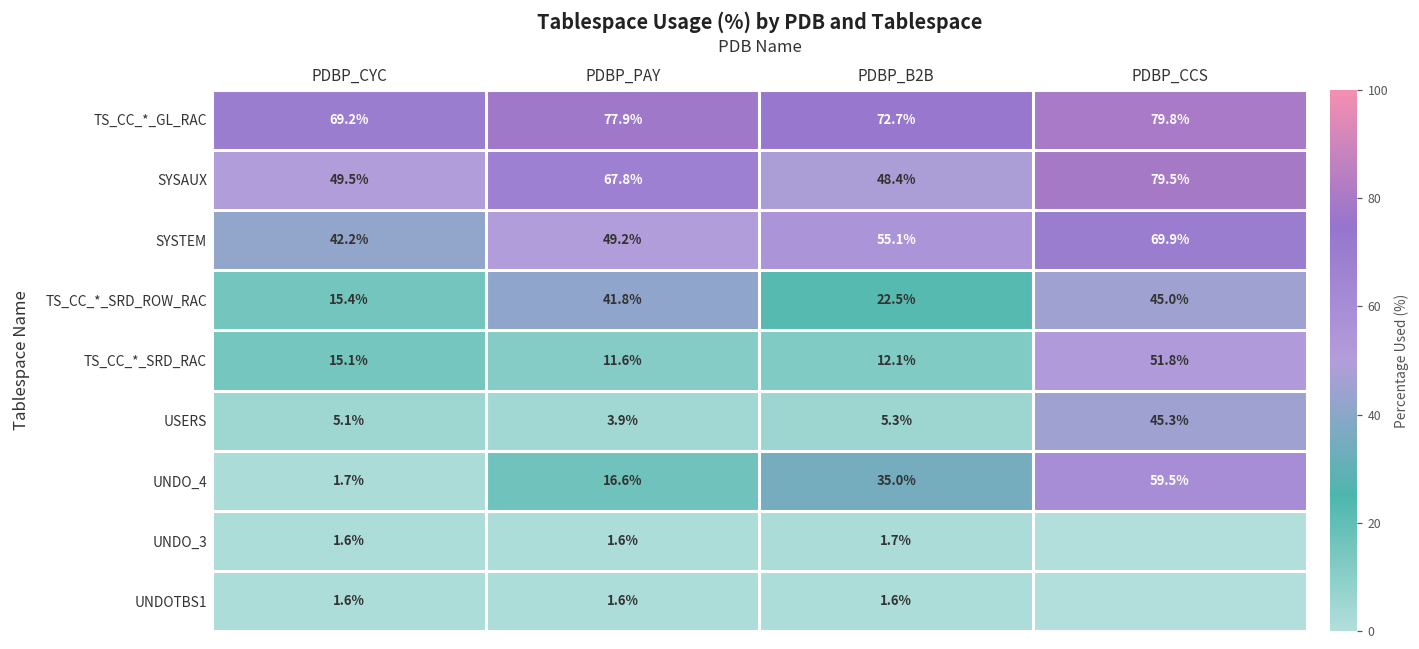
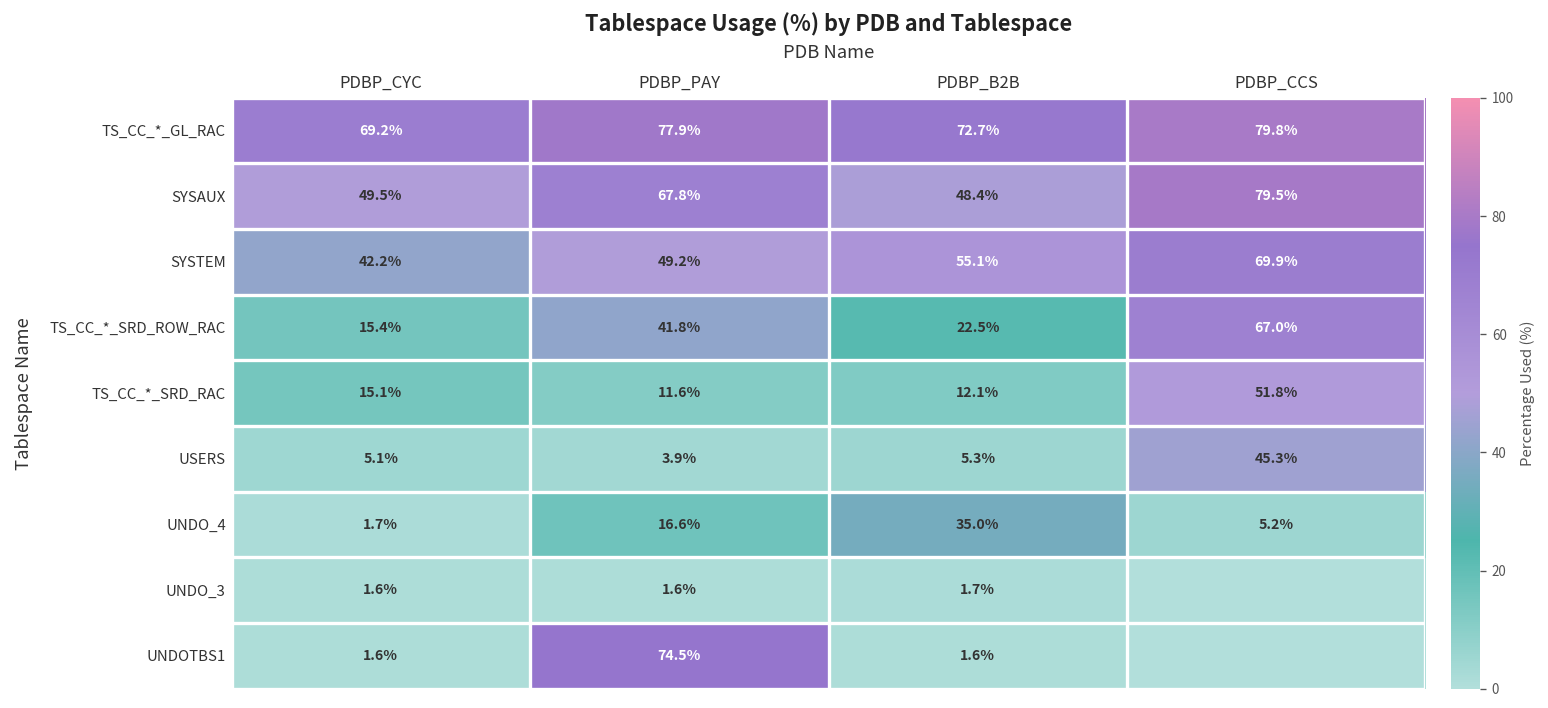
  {
    "TS_CC_*_GL_RAC": {
      "PDBP_CYC": "69.2%",
      "PDBP_PAY": "77.9%",
      "PDBP_B2B": "72.7%",
      "PDBP_CCS": "79.8%"
    },
    "SYSAUX": {
      "PDBP_CYC": "49.5%",
      "PDBP_PAY": "67.8%",
      "PDBP_B2B": "48.4%",
      "PDBP_CCS": "79.5%"
    },
    "SYSTEM": {
      "PDBP_CYC": "42.2%",
      "PDBP_PAY": "49.2%",
      "PDBP_B2B": "55.1%",
      "PDBP_CCS": "69.9%"
    },
    "TS_CC_*_SRD_ROW_RAC": {
      "PDBP_CYC": "15.4%",
      "PDBP_PAY": "41.8%",
      "PDBP_B2B": "22.5%",
-     "PDBP_CCS": "45.0%"
+     "PDBP_CCS": "67.0%"
    },
    "TS_CC_*_SRD_RAC": {
      "PDBP_CYC": "15.1%",
      "PDBP_PAY": "11.6%",
      "PDBP_B2B": "12.1%",
      "PDBP_CCS": "51.8%"
    },
    "USERS": {
      "PDBP_CYC": "5.1%",
      "PDBP_PAY": "3.9%",
      "PDBP_B2B": "5.3%",
      "PDBP_CCS": "45.3%"
    },
    "UNDO_4": {
      "PDBP_CYC": "1.7%",
      "PDBP_PAY": "16.6%",
      "PDBP_B2B": "35.0%",
-     "PDBP_CCS": "59.5%"
+     "PDBP_CCS": "5.2%"
    },
    "UNDO_3": {
      "PDBP_CYC": "1.6%",
      "PDBP_PAY": "1.6%",
      "PDBP_B2B": "1.7%"
    },
    "UNDOTBS1": {
      "PDBP_CYC": "1.6%",
-     "PDBP_PAY": "1.6%",
+     "PDBP_PAY": "74.5%",
      "PDBP_B2B": "1.6%"
    }
  }
